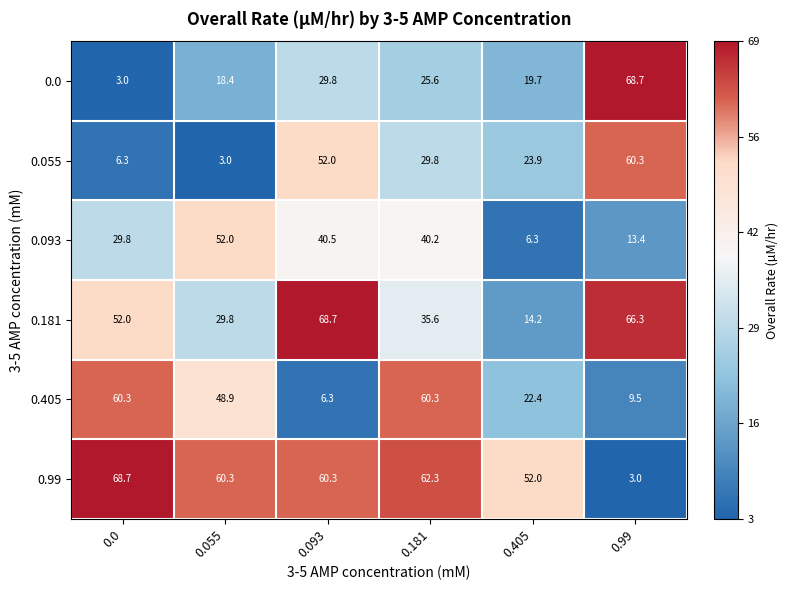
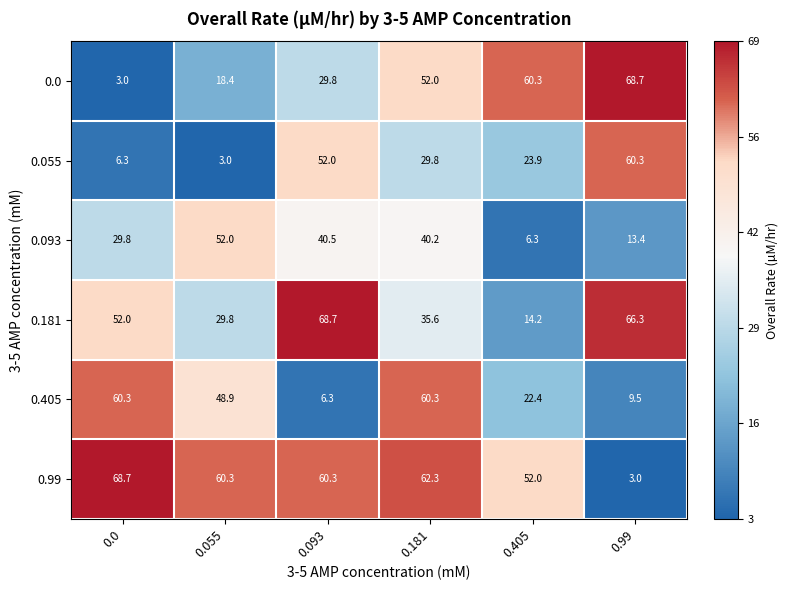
  {
    "0.0": {
      "0.0": 3.0,
      "0.055": 18.4,
      "0.093": 29.8,
-     "0.181": 25.6,
-     "0.405": 19.7,
+     "0.181": 52.0,
+     "0.405": 60.3,
      "0.99": 68.7
    },
    "0.055": {
      "0.0": 6.3,
      "0.055": 3.0,
      "0.093": 52.0,
      "0.181": 29.8,
      "0.405": 23.9,
      "0.99": 60.3
    },
    "0.093": {
      "0.0": 29.8,
      "0.055": 52.0,
      "0.093": 40.5,
      "0.181": 40.2,
      "0.405": 6.3,
      "0.99": 13.4
    },
    "0.181": {
      "0.0": 52.0,
      "0.055": 29.8,
      "0.093": 68.7,
      "0.181": 35.6,
      "0.405": 14.2,
      "0.99": 66.3
    },
    "0.405": {
      "0.0": 60.3,
      "0.055": 48.9,
      "0.093": 6.3,
      "0.181": 60.3,
      "0.405": 22.4,
      "0.99": 9.5
    },
    "0.99": {
      "0.0": 68.7,
      "0.055": 60.3,
      "0.093": 60.3,
      "0.181": 62.3,
      "0.405": 52.0,
      "0.99": 3.0
    }
  }
